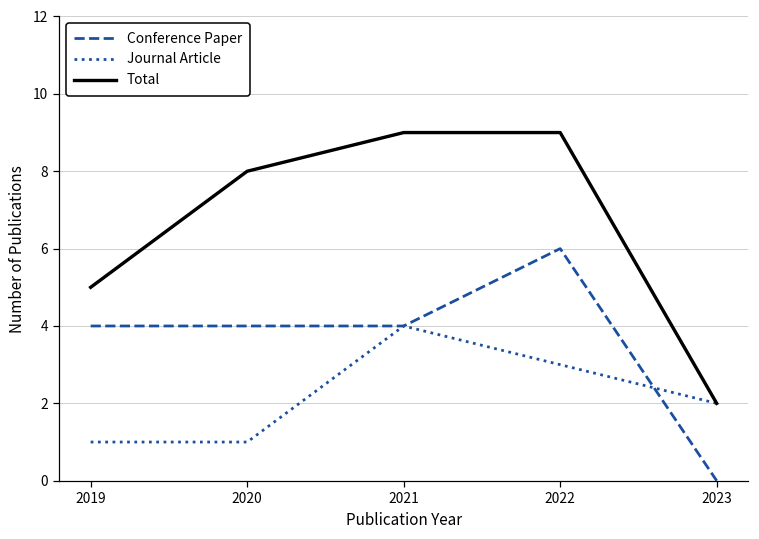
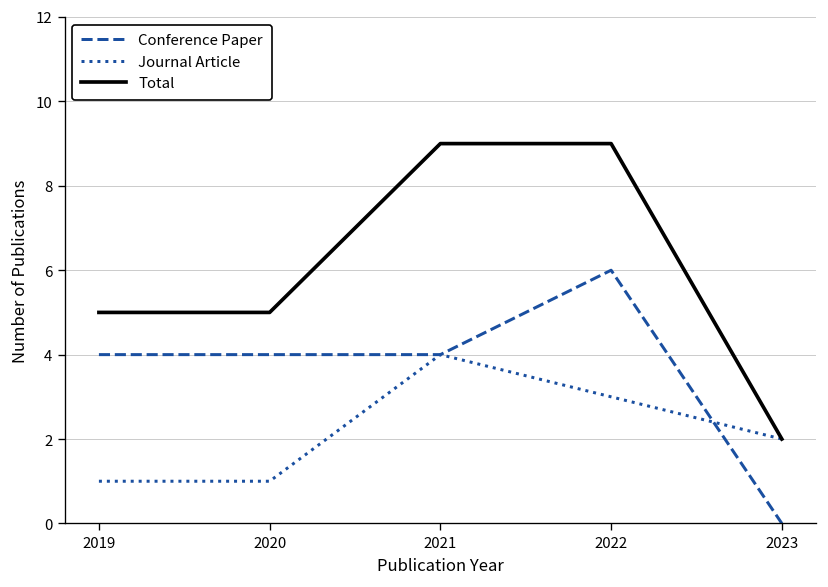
  {
    "Total": {
      "2019": 5,
-     "2020": 8,
+     "2020": 5,
      "2021": 9,
      "2022": 9
    }
  }
